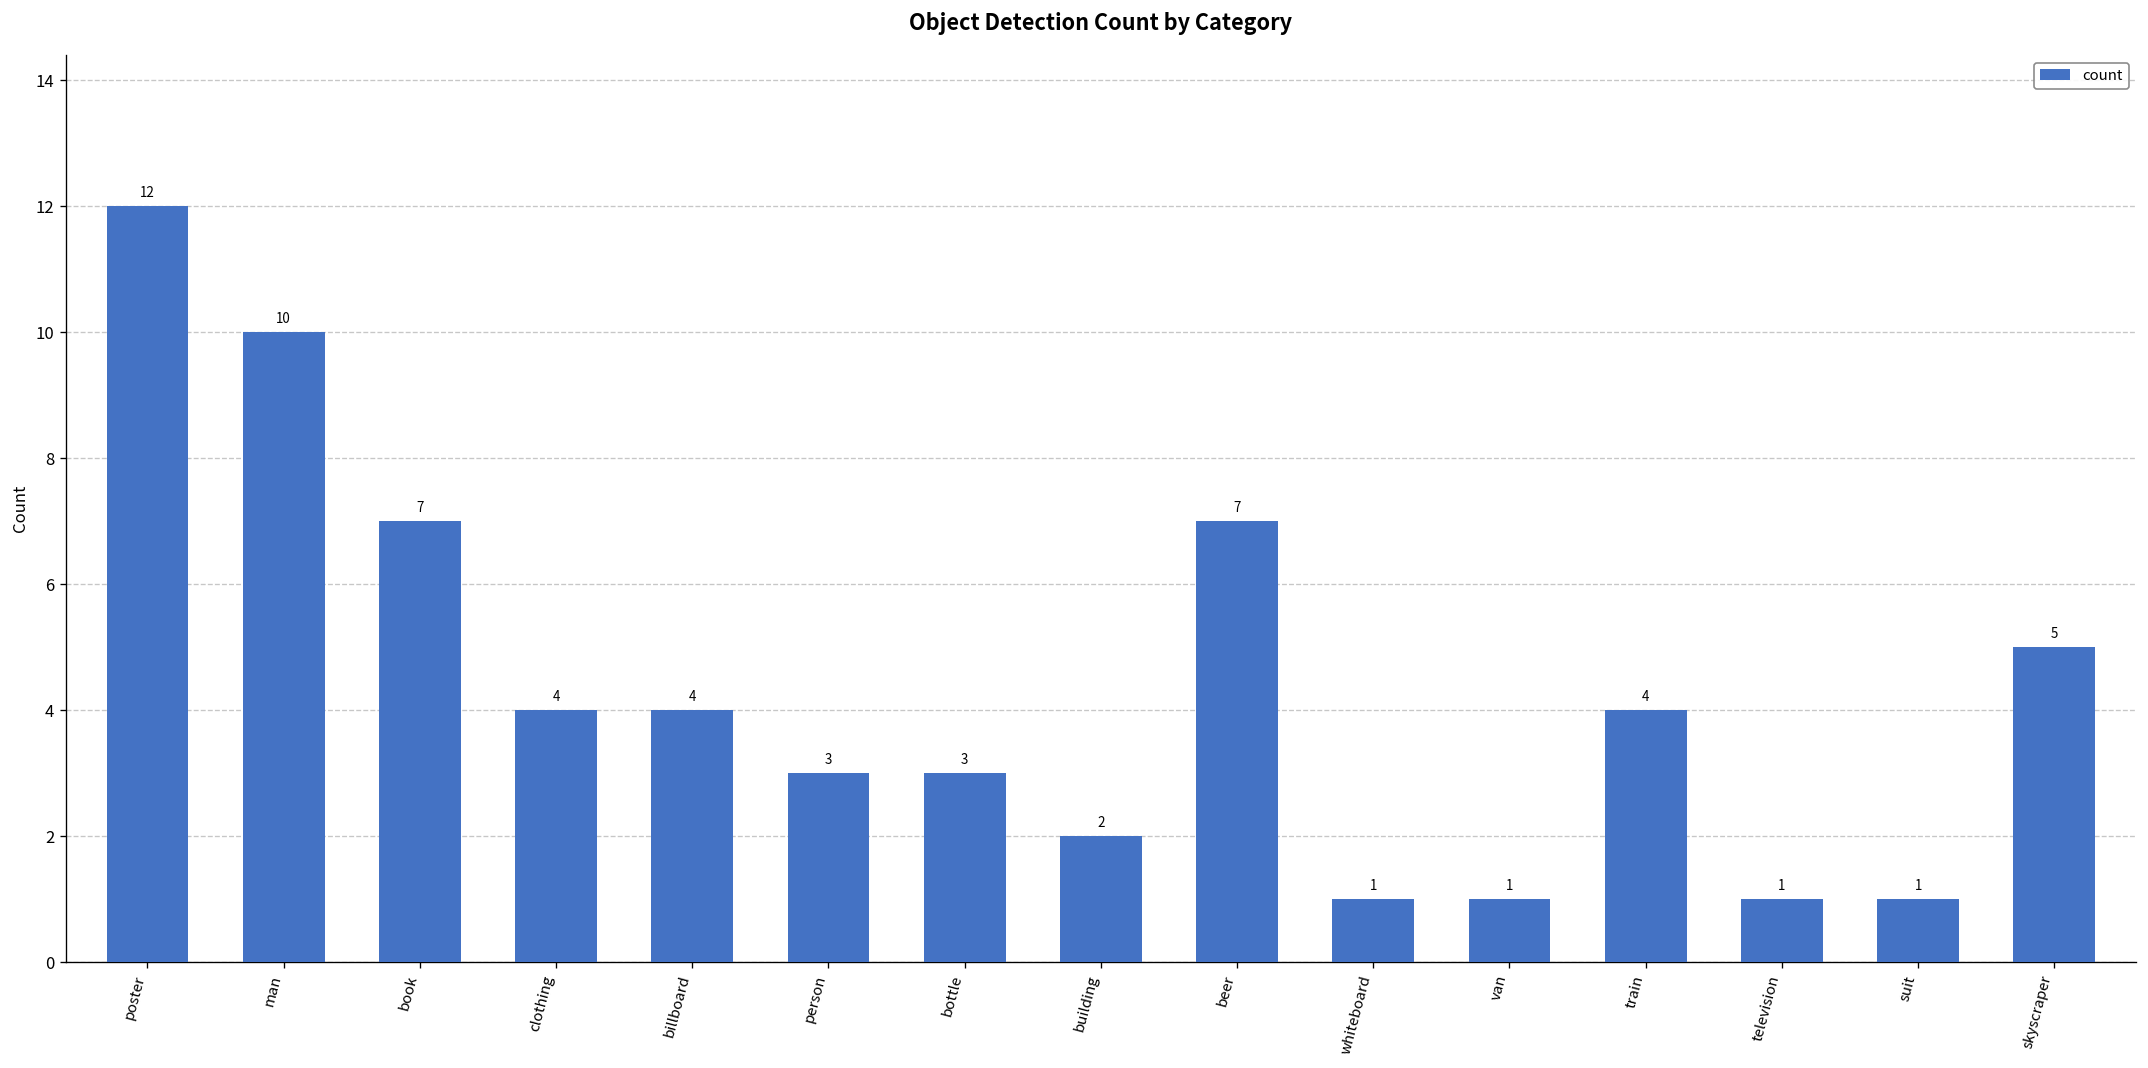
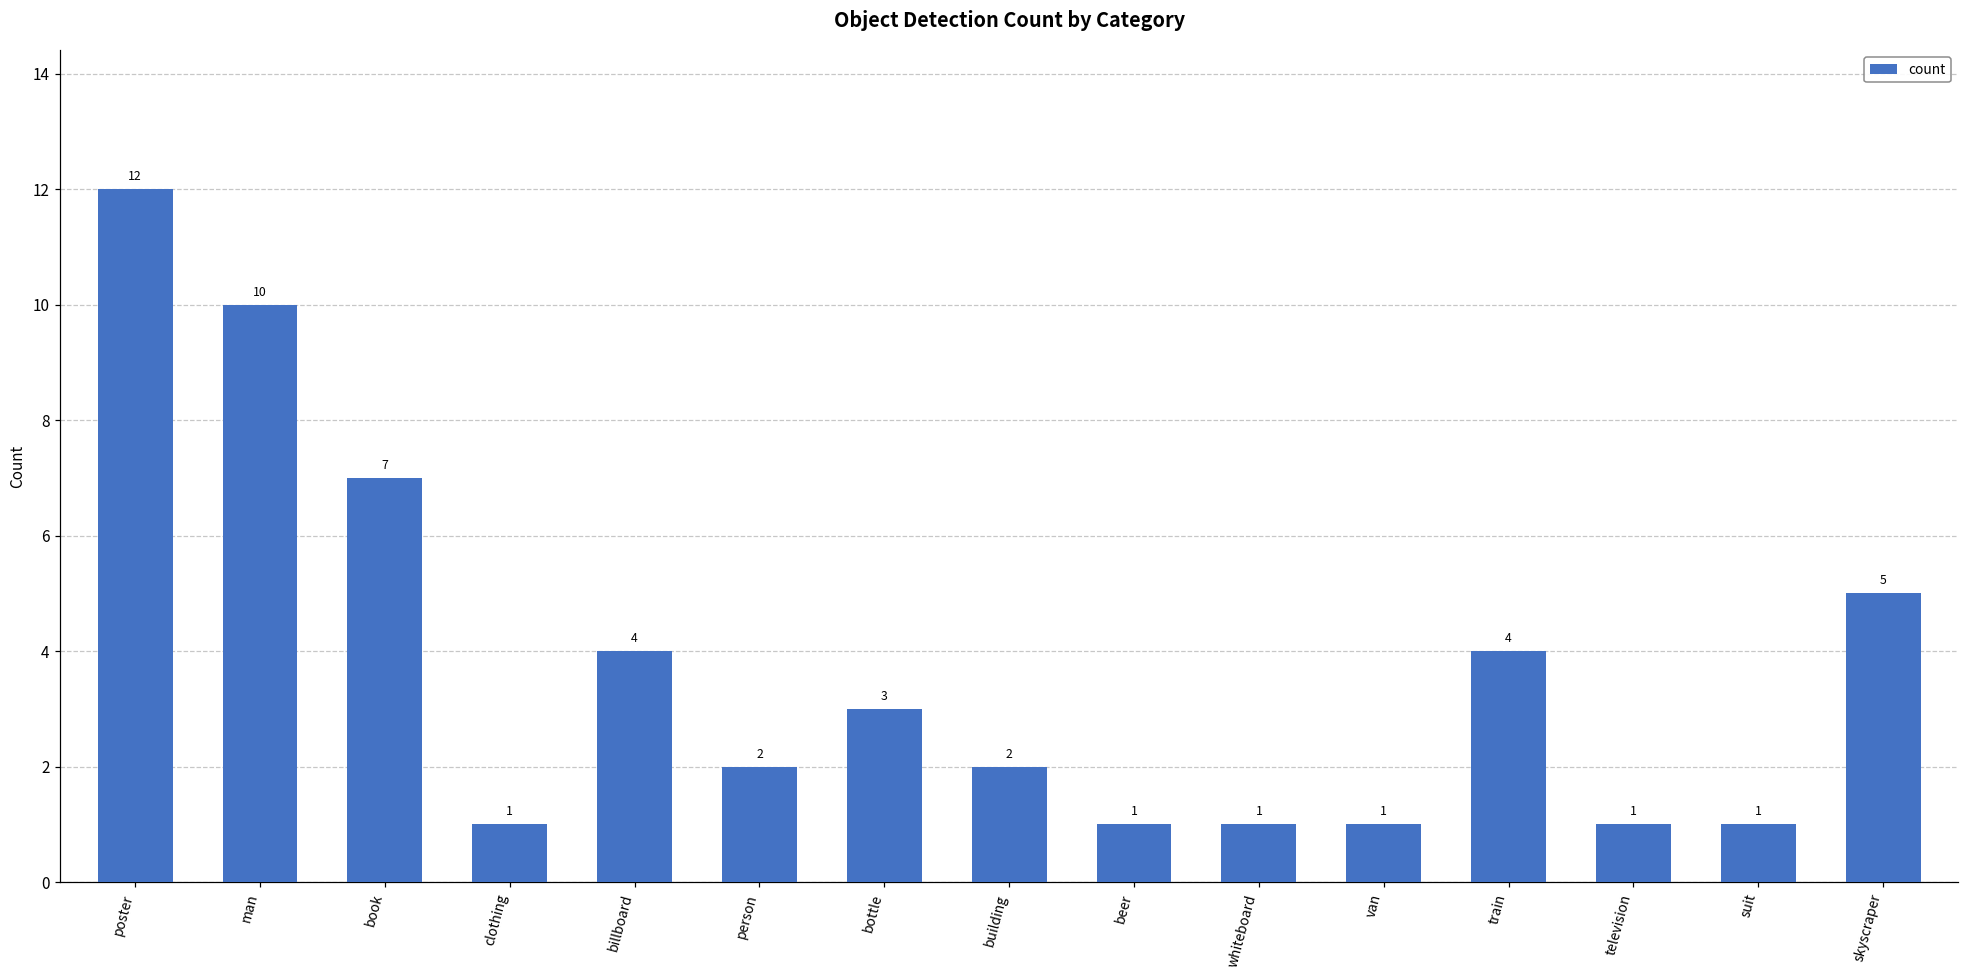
  {
    "poster": 12,
    "man": 10,
    "book": 7,
-   "clothing": 4,
+   "clothing": 1,
    "billboard": 4,
-   "person": 3,
+   "person": 2,
    "bottle": 3,
    "building": 2,
-   "beer": 7,
+   "beer": 1,
    "whiteboard": 1,
    "van": 1,
    "train": 4,
    "television": 1,
    "suit": 1,
    "skyscraper": 5
  }
